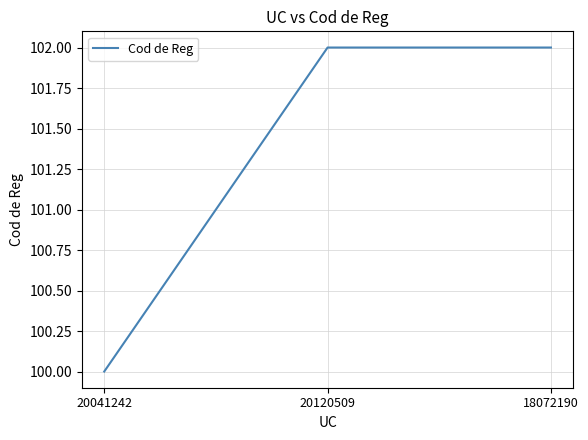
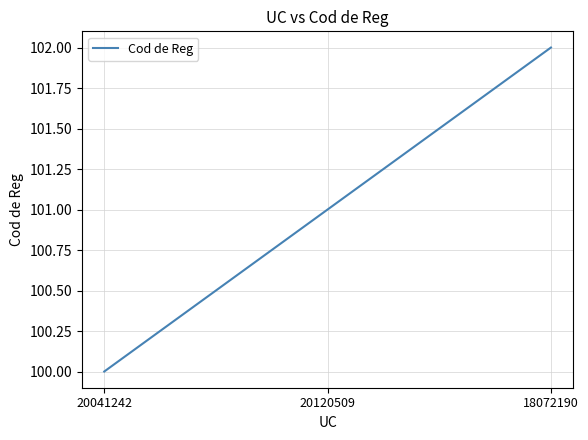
  {
    "20041242": 100,
-   "20120509": 102,
+   "20120509": 101,
    "18072190": 102
  }
